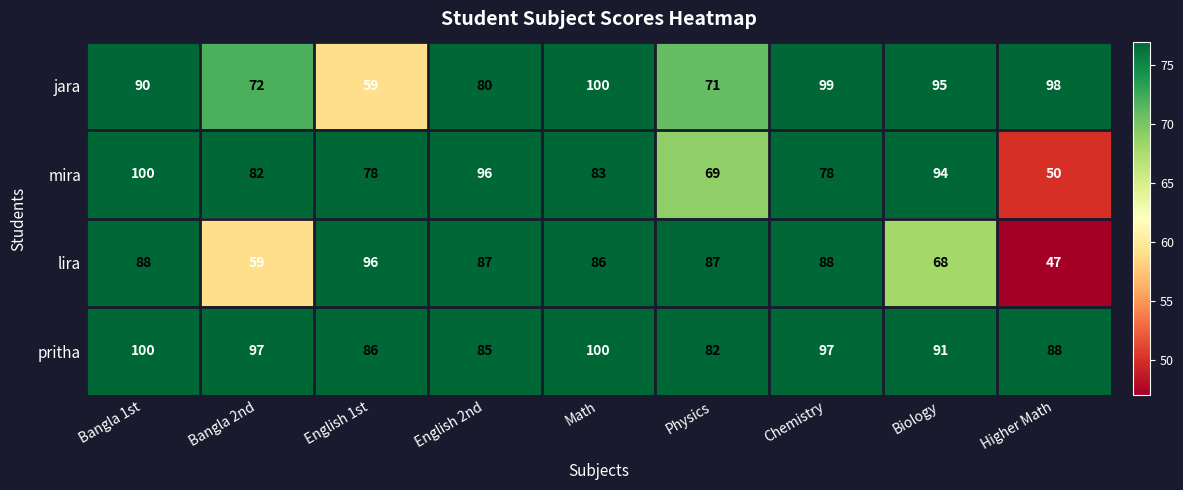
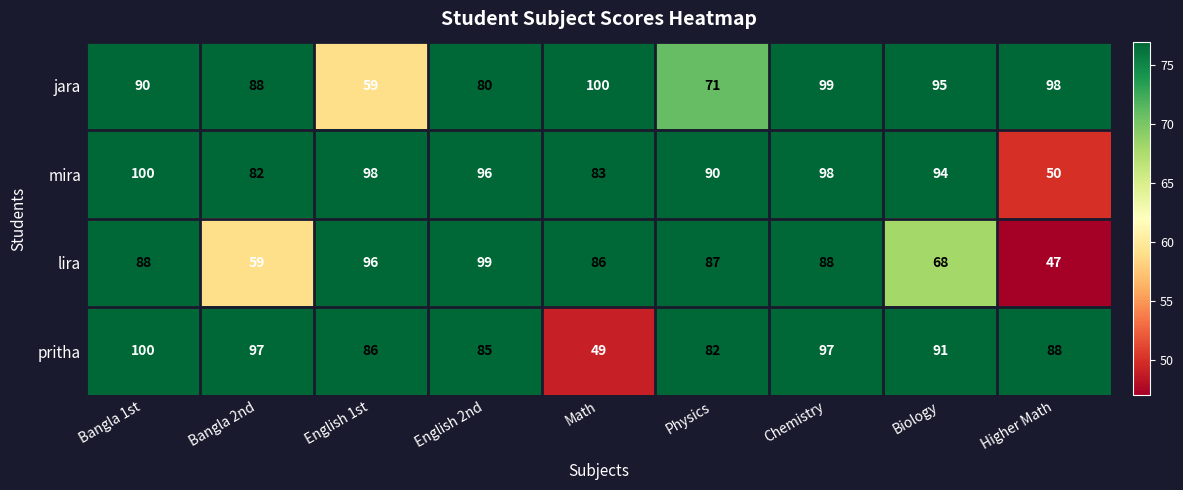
  {
    "jara": {
      "Bangla 1st": 90,
-     "Bangla 2nd": 72,
+     "Bangla 2nd": 88,
      "English 1st": 59,
      "English 2nd": 80,
      "Math": 100,
      "Physics": 71,
      "Chemistry": 99,
      "Biology": 95,
      "Higher Math": 98
    },
    "mira": {
      "Bangla 1st": 100,
      "Bangla 2nd": 82,
-     "English 1st": 78,
+     "English 1st": 98,
      "English 2nd": 96,
      "Math": 83,
-     "Physics": 69,
-     "Chemistry": 78,
+     "Physics": 90,
+     "Chemistry": 98,
      "Biology": 94,
      "Higher Math": 50
    },
    "lira": {
      "Bangla 1st": 88,
      "Bangla 2nd": 59,
      "English 1st": 96,
-     "English 2nd": 87,
+     "English 2nd": 99,
      "Math": 86,
      "Physics": 87,
      "Chemistry": 88,
      "Biology": 68,
      "Higher Math": 47
    },
    "pritha": {
      "Bangla 1st": 100,
      "Bangla 2nd": 97,
      "English 1st": 86,
      "English 2nd": 85,
-     "Math": 100,
+     "Math": 49,
      "Physics": 82,
      "Chemistry": 97,
      "Biology": 91,
      "Higher Math": 88
    }
  }
